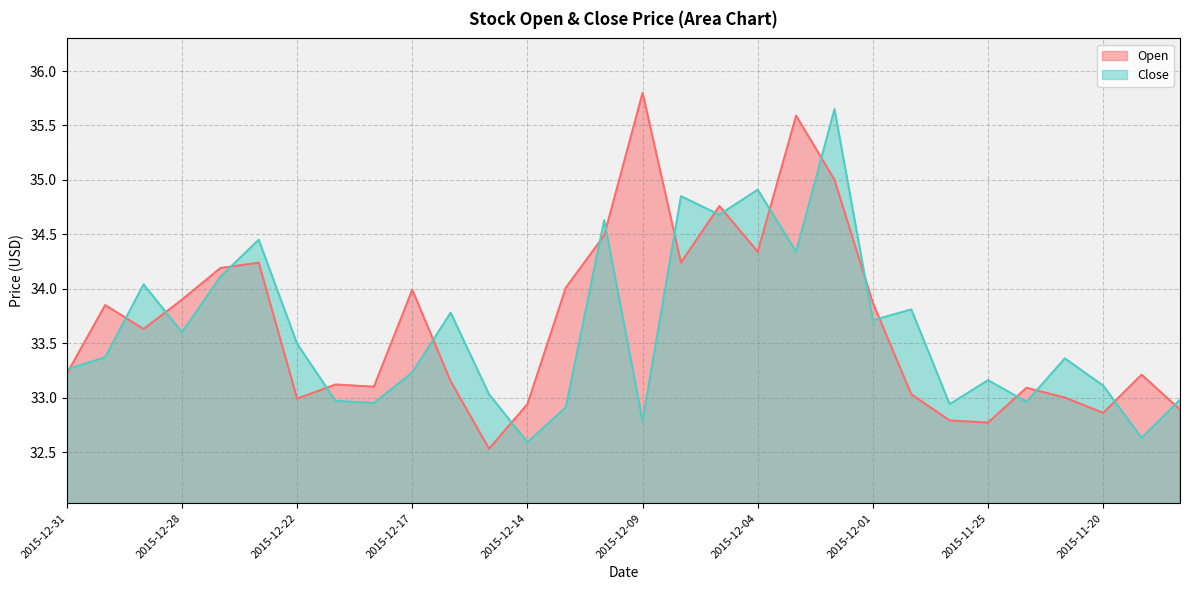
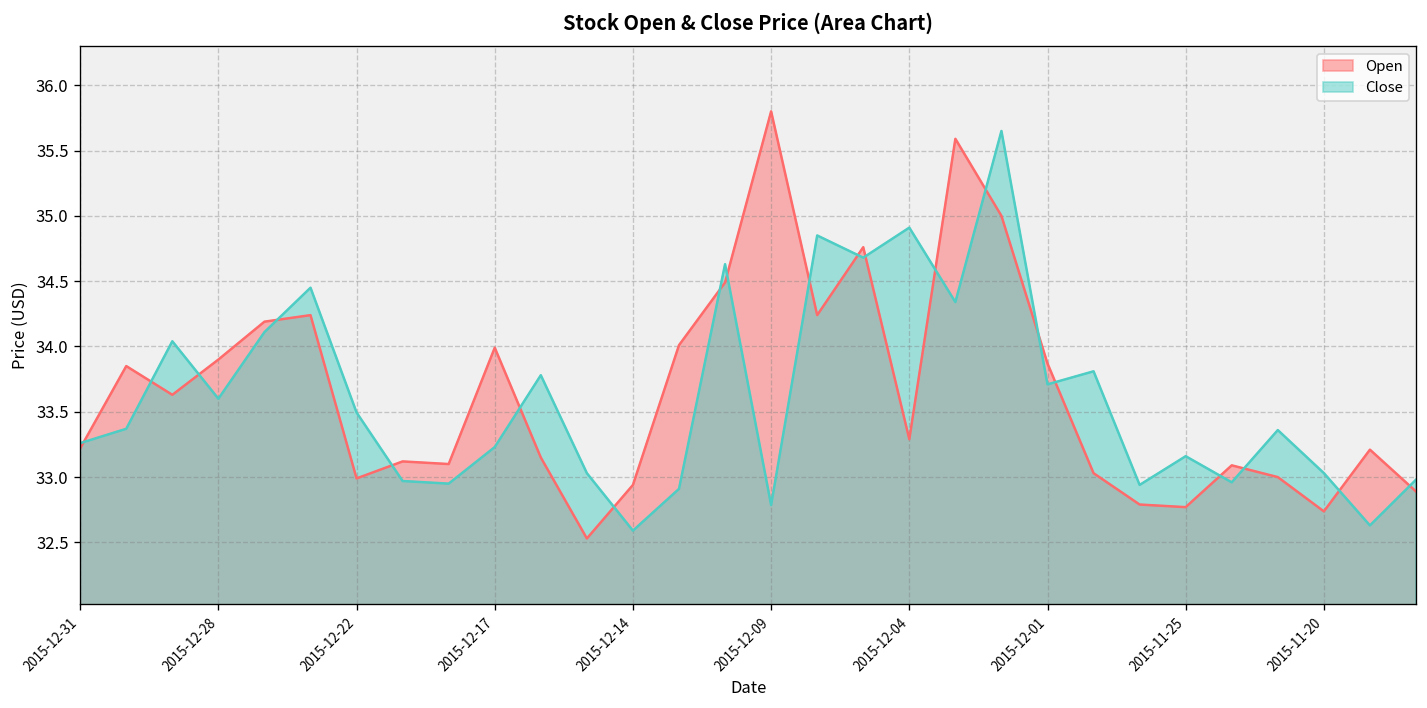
  {
    "Open": {
      "2015-12-31": 33.22,
      "2015-12-28": 33.90,
      "2015-12-22": 32.99,
      "2015-12-17": 33.99,
      "2015-12-14": 32.94,
      "2015-12-09": 35.80,
-     "2015-12-04": 34.34,
+     "2015-12-04": 33.29,
      "2015-12-01": 33.87,
      "2015-11-25": 32.77,
-     "2015-11-20": 32.86
+     "2015-11-20": 32.74
    },
    "Close": {
      "2015-12-31": 33.26,
      "2015-12-28": 33.60,
      "2015-12-22": 33.49,
      "2015-12-17": 33.23,
      "2015-12-14": 32.59,
      "2015-12-09": 32.79,
      "2015-12-04": 34.91,
      "2015-12-01": 33.71,
      "2015-11-25": 33.16,
-     "2015-11-20": 33.11
+     "2015-11-20": 33.03
    }
  }
